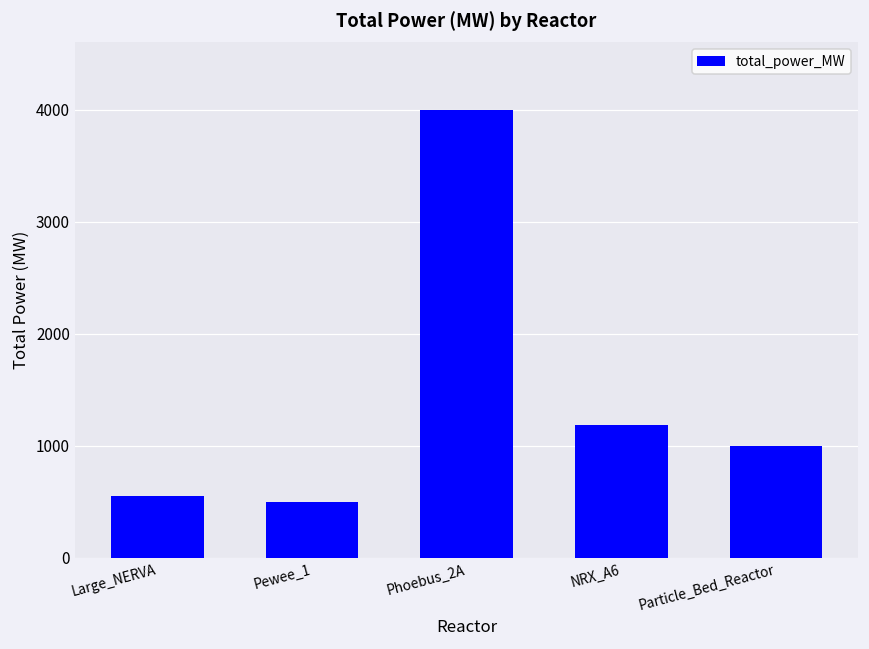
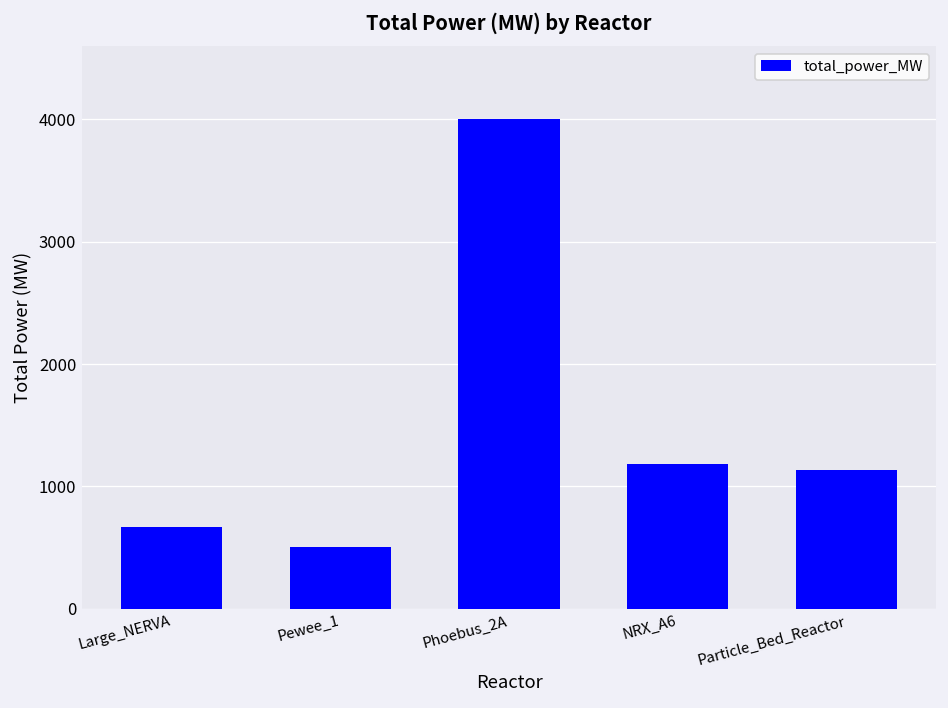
  {
-   "Large_NERVA": 560,
+   "Large_NERVA": 670,
    "Pewee_1": 500,
    "Phoebus_2A": 4000,
    "NRX_A6": 1190,
-   "Particle_Bed_Reactor": 1000
+   "Particle_Bed_Reactor": 1130
  }
